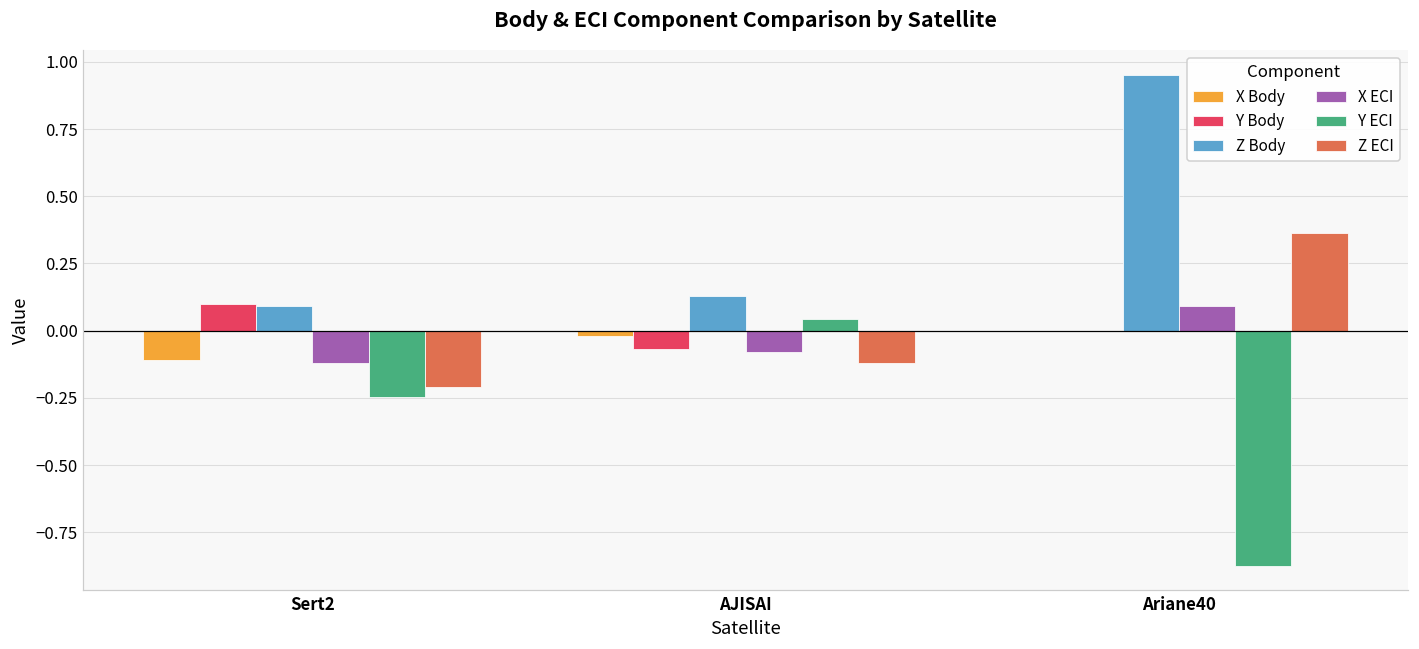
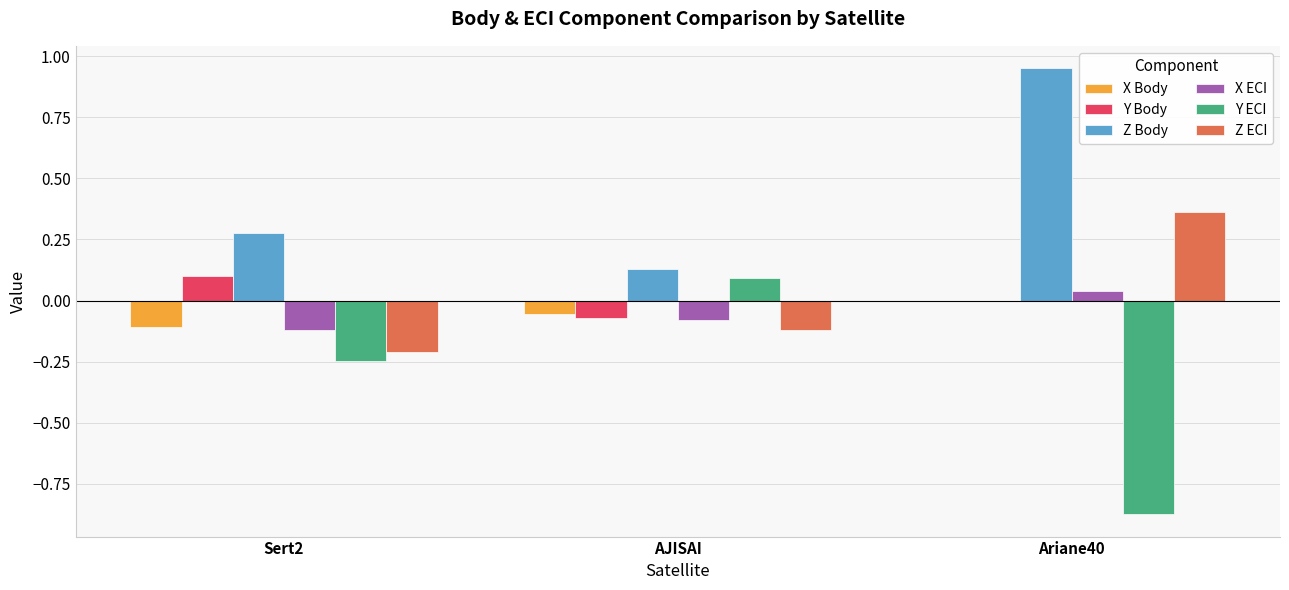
  {
    "X Body": {
      "Sert2": -0.11,
-     "AJISAI": -0.02
+     "AJISAI": -0.05
    },
    "Z Body": {
-     "Sert2": 0.09,
+     "Sert2": 0.28,
      "AJISAI": 0.13,
      "Ariane40": 0.95
    },
    "X ECI": {
      "Sert2": -0.12,
      "AJISAI": -0.08,
-     "Ariane40": 0.09
+     "Ariane40": 0.04
    },
    "Y ECI": {
      "Sert2": -0.25,
-     "AJISAI": 0.05,
+     "AJISAI": 0.09,
      "Ariane40": -0.87
    }
  }
